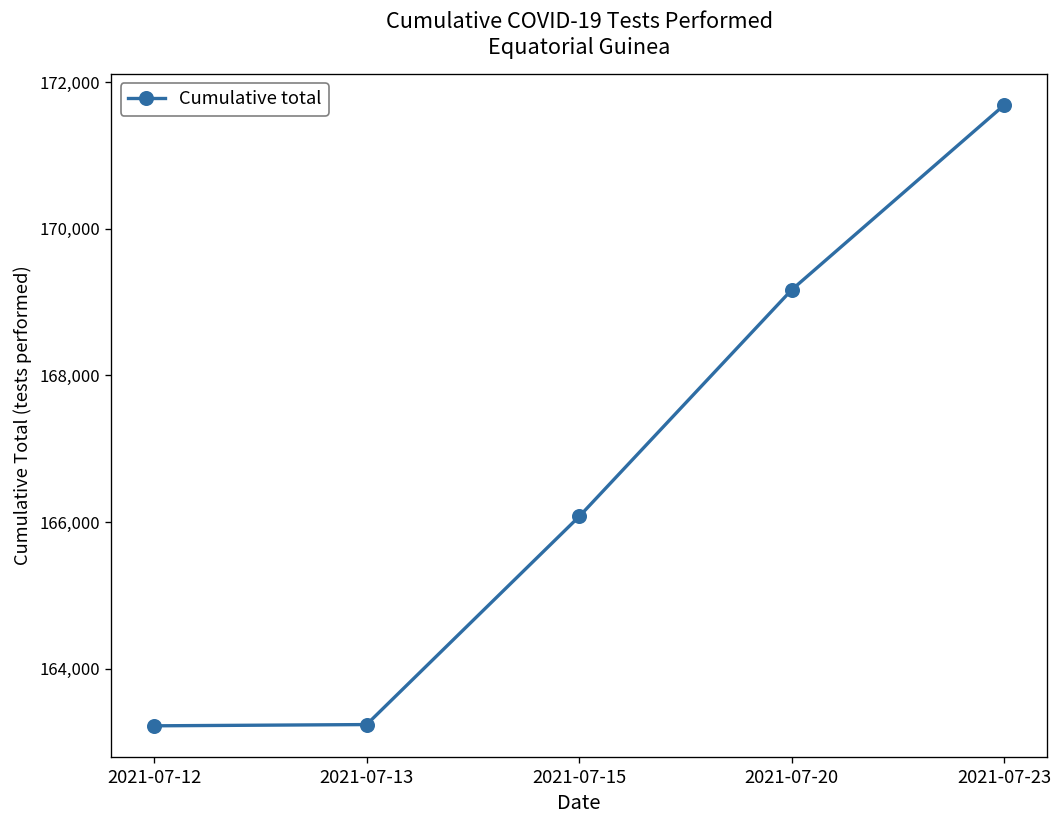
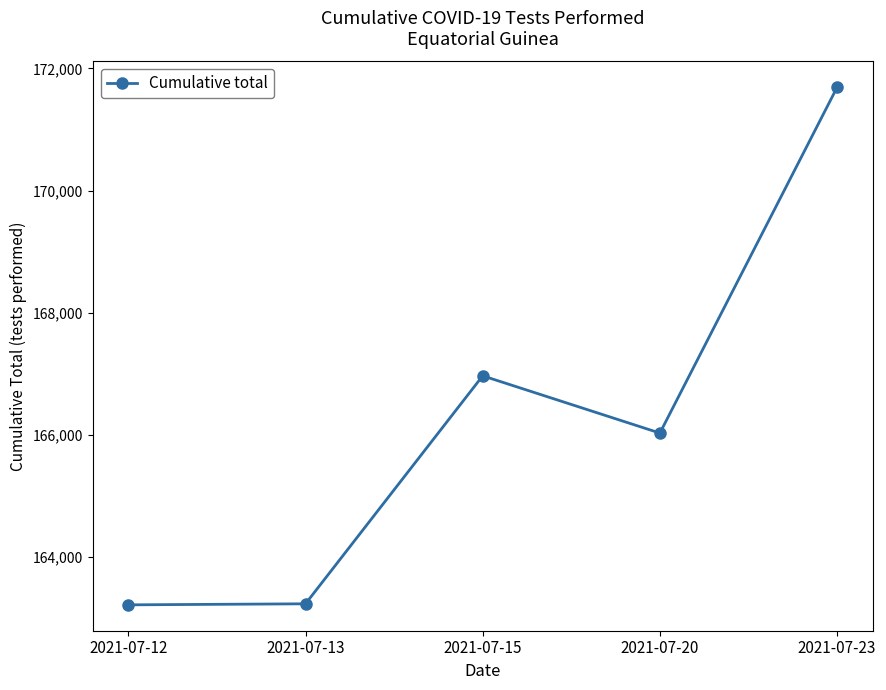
  {
    "2021-07-12": "163,200",
    "2021-07-13": "163,200",
-   "2021-07-15": "166,100",
-   "2021-07-20": "169,200",
+   "2021-07-15": "167,000",
+   "2021-07-20": "166,000",
    "2021-07-23": "171,700"
  }
